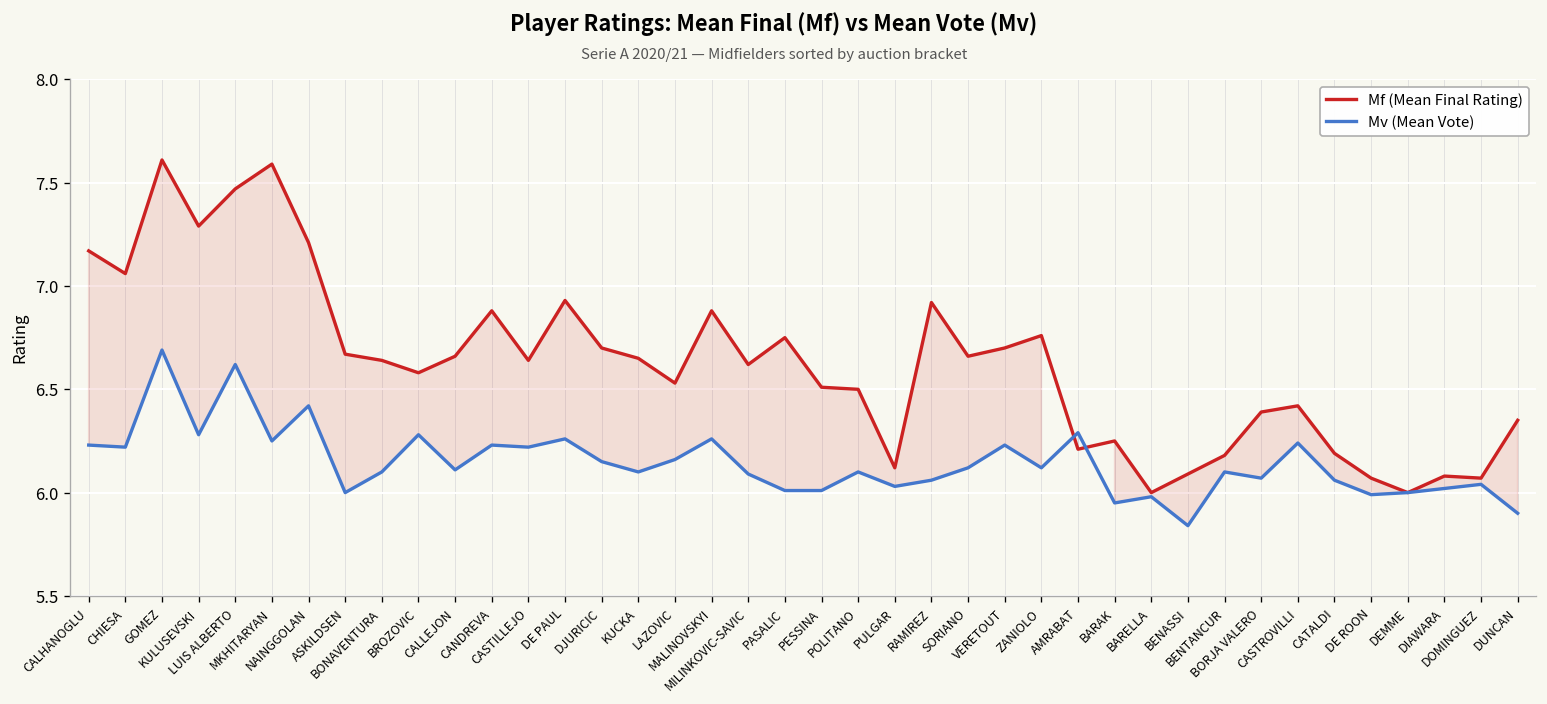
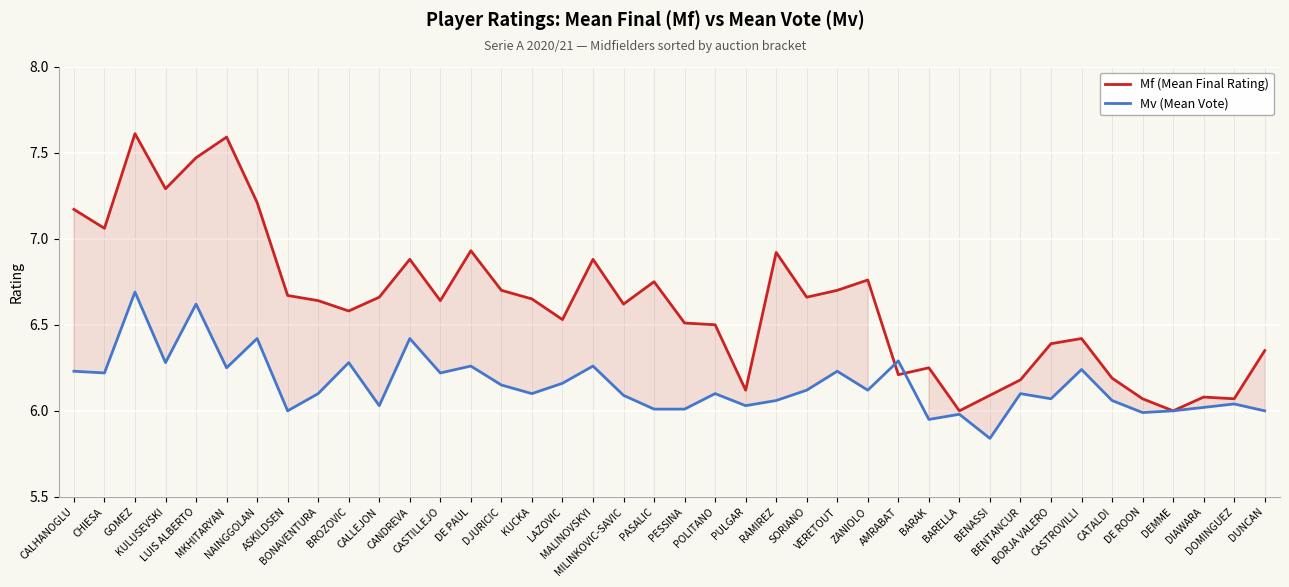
  {
    "Mf (Mean Final Rating)": {
      "CALHANOGLU": 7.17,
      "CHIESA": 7.06,
      "GOMEZ": 7.61,
      "KULUSEVSKI": 7.29,
      "LUIS ALBERTO": 7.47,
      "MKHITARYAN": 7.59,
      "NAINGGOLAN": 7.21,
      "ASKILDSEN": 6.67,
      "BONAVENTURA": 6.64,
      "BROZOVIC": 6.58,
      "CALLEJON": 6.66,
      "CANDREVA": 6.88,
      "CASTILLEJO": 6.64,
      "DE PAUL": 6.93,
      "DJURICIC": 6.70,
      "KUCKA": 6.65,
      "LAZOVIC": 6.53,
      "MALINOVSKYI": 6.88,
      "MILINKOVIC-SAVIC": 6.62,
      "PASALIC": 6.75,
      "PESSINA": 6.51,
      "POLITANO": 6.50,
      "PULGAR": 6.12,
      "RAMIREZ": 6.92,
      "SORIANO": 6.66,
      "VERETOUT": 6.70,
      "ZANIOLO": 6.76,
      "AMRABAT": 6.21,
      "BARAK": 6.25,
      "BARELLA": 6.00,
      "BENASSI": 6.09,
      "BENTANCUR": 6.18,
      "BORJA VALERO": 6.39,
      "CASTROVILLI": 6.42,
      "CATALDI": 6.19,
      "DE ROON": 6.07,
      "DIAWARA": 6.08,
      "DOMINGUEZ": 6.07,
      "DUNCAN": 6.35
    },
    "Mv (Mean Vote)": {
      "CALHANOGLU": 6.23,
      "CHIESA": 6.22,
      "GOMEZ": 6.69,
      "KULUSEVSKI": 6.28,
      "LUIS ALBERTO": 6.62,
      "MKHITARYAN": 6.25,
      "NAINGGOLAN": 6.42,
      "ASKILDSEN": 6.00,
      "BONAVENTURA": 6.10,
      "BROZOVIC": 6.28,
-     "CALLEJON": 6.11,
-     "CANDREVA": 6.23,
+     "CALLEJON": 6.03,
+     "CANDREVA": 6.42,
      "CASTILLEJO": 6.22,
      "DE PAUL": 6.26,
      "DJURICIC": 6.15,
      "KUCKA": 6.10,
      "LAZOVIC": 6.16,
      "MALINOVSKYI": 6.26,
      "MILINKOVIC-SAVIC": 6.09,
      "PASALIC": 6.01,
      "PESSINA": 6.01,
      "POLITANO": 6.10,
      "PULGAR": 6.03,
      "RAMIREZ": 6.06,
      "SORIANO": 6.12,
      "VERETOUT": 6.23,
      "ZANIOLO": 6.12,
      "AMRABAT": 6.29,
      "BARAK": 5.95,
      "BARELLA": 5.98,
      "BENASSI": 5.84,
      "BENTANCUR": 6.10,
      "BORJA VALERO": 6.07,
      "CASTROVILLI": 6.24,
      "CATALDI": 6.06,
      "DE ROON": 5.99,
      "DIAWARA": 6.02,
      "DOMINGUEZ": 6.04,
-     "DUNCAN": 5.9
+     "DUNCAN": 6.0
    }
  }
